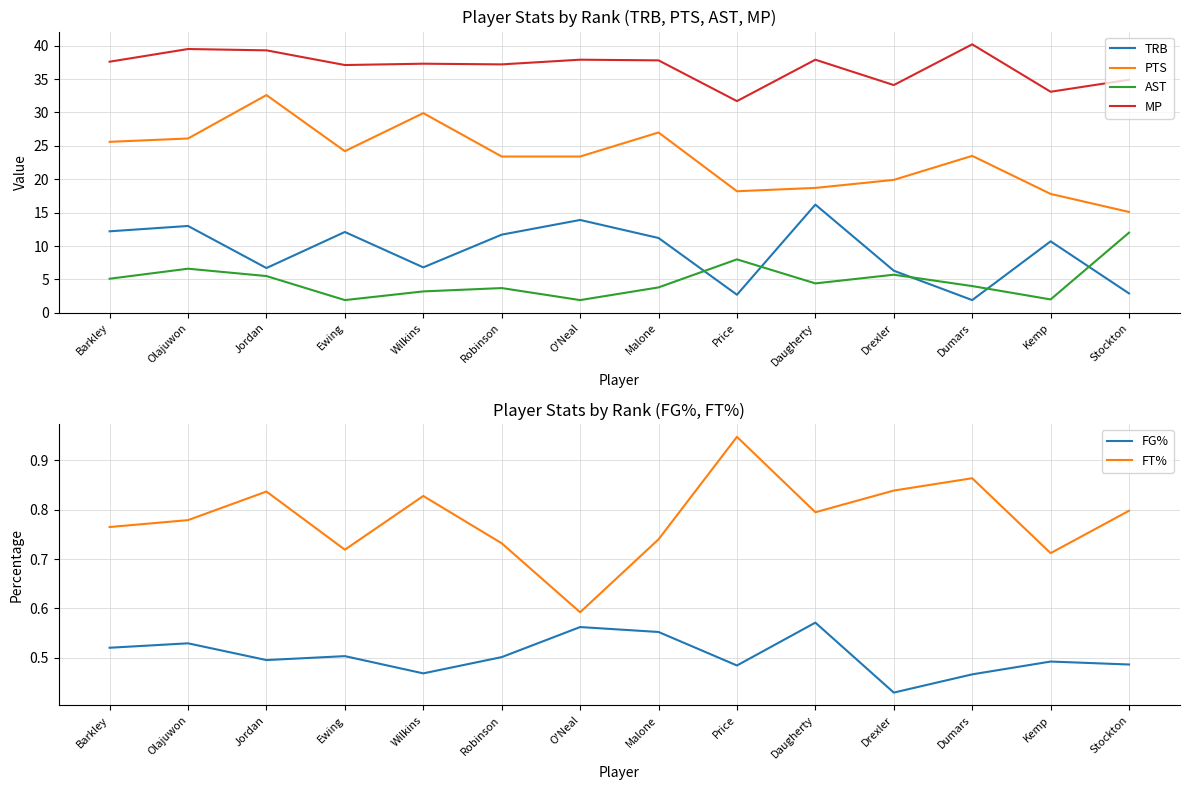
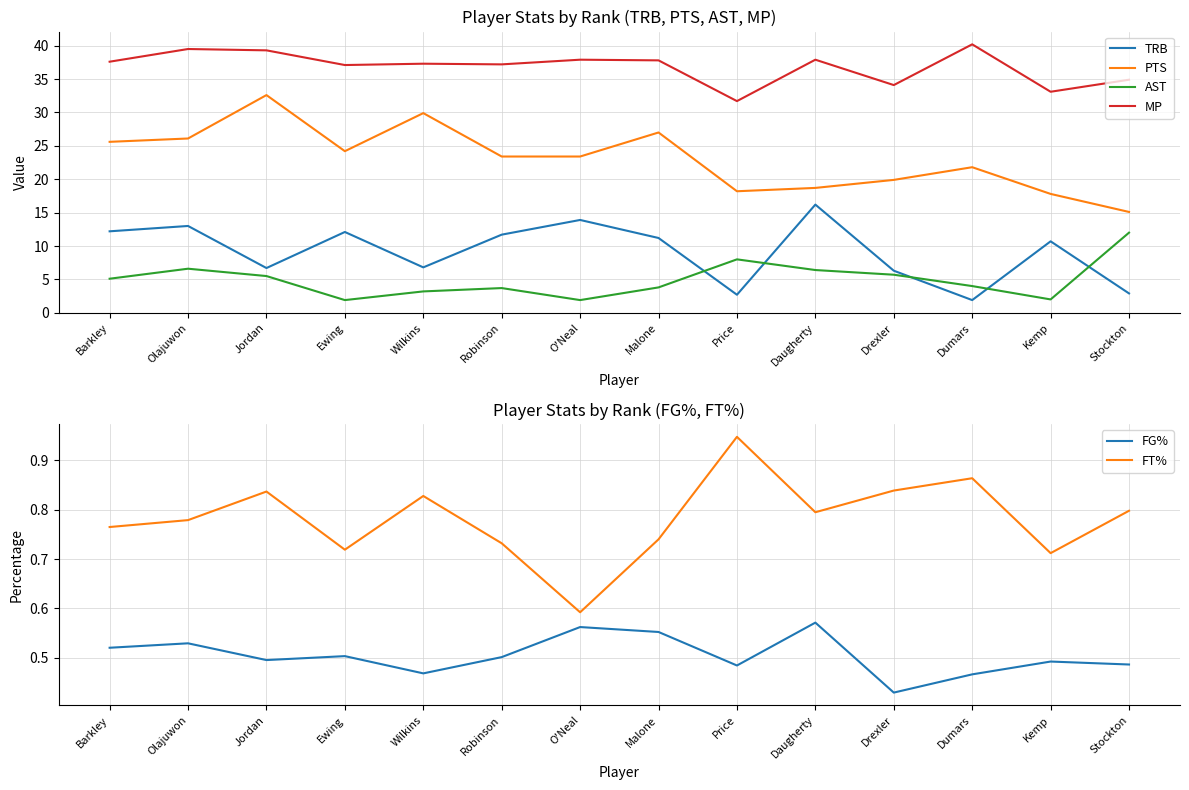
  {
    "Player Stats by Rank (TRB, PTS, AST, MP)": {
      "TRB": {
        "Barkley": 12,
        "Olajuwon": 13,
        "Jordan": 7,
        "Ewing": 12,
        "Wilkins": 7,
        "Robinson": 12,
        "O'Neal": 14,
        "Malone": 11,
        "Price": 3,
        "Daugherty": 16,
        "Drexler": 6,
        "Dumars": 2,
        "Kemp": 11,
        "Stockton": 3
      },
      "PTS": {
        "Barkley": 26,
        "Olajuwon": 26,
        "Jordan": 33,
        "Ewing": 24,
        "Wilkins": 30,
        "Robinson": 23,
        "O'Neal": 23,
        "Malone": 27,
        "Price": 18,
        "Daugherty": 19,
        "Drexler": 20,
-       "Dumars": 24,
+       "Dumars": 22,
        "Kemp": 18,
        "Stockton": 15
      },
      "AST": {
        "Barkley": 5,
        "Olajuwon": 7,
        "Jordan": 6,
        "Ewing": 2,
        "Wilkins": 3,
        "Robinson": 4,
        "O'Neal": 2,
        "Malone": 4,
        "Price": 8,
-       "Daugherty": 4,
+       "Daugherty": 6,
        "Drexler": 6,
        "Dumars": 4,
        "Kemp": 2,
        "Stockton": 12
      },
      "MP": {
        "Barkley": 38,
        "Olajuwon": 40,
        "Jordan": 39,
        "Ewing": 37,
        "Wilkins": 37,
        "Robinson": 37,
        "O'Neal": 38,
        "Malone": 38,
        "Price": 32,
        "Daugherty": 38,
        "Drexler": 34,
        "Dumars": 40,
        "Kemp": 33
      }
    },
    "Player Stats by Rank (FG%, FT%)": {
      "FG%": {
        "Barkley": 0.52,
        "Olajuwon": 0.53,
        "Jordan": 0.50,
        "Ewing": 0.50,
        "Wilkins": 0.47,
        "Robinson": 0.50,
        "O'Neal": 0.56,
        "Malone": 0.55,
        "Price": 0.48,
        "Daugherty": 0.57,
        "Drexler": 0.43,
        "Dumars": 0.47,
        "Kemp": 0.49,
        "Stockton": 0.49
      },
      "FT%": {
        "Barkley": 0.77,
        "Olajuwon": 0.78,
        "Jordan": 0.84,
        "Ewing": 0.72,
        "Wilkins": 0.83,
        "Robinson": 0.73,
        "O'Neal": 0.59,
        "Malone": 0.74,
        "Price": 0.95,
        "Daugherty": 0.80,
        "Drexler": 0.84,
        "Dumars": 0.86,
        "Kemp": 0.71,
        "Stockton": 0.80
      }
    }
  }
